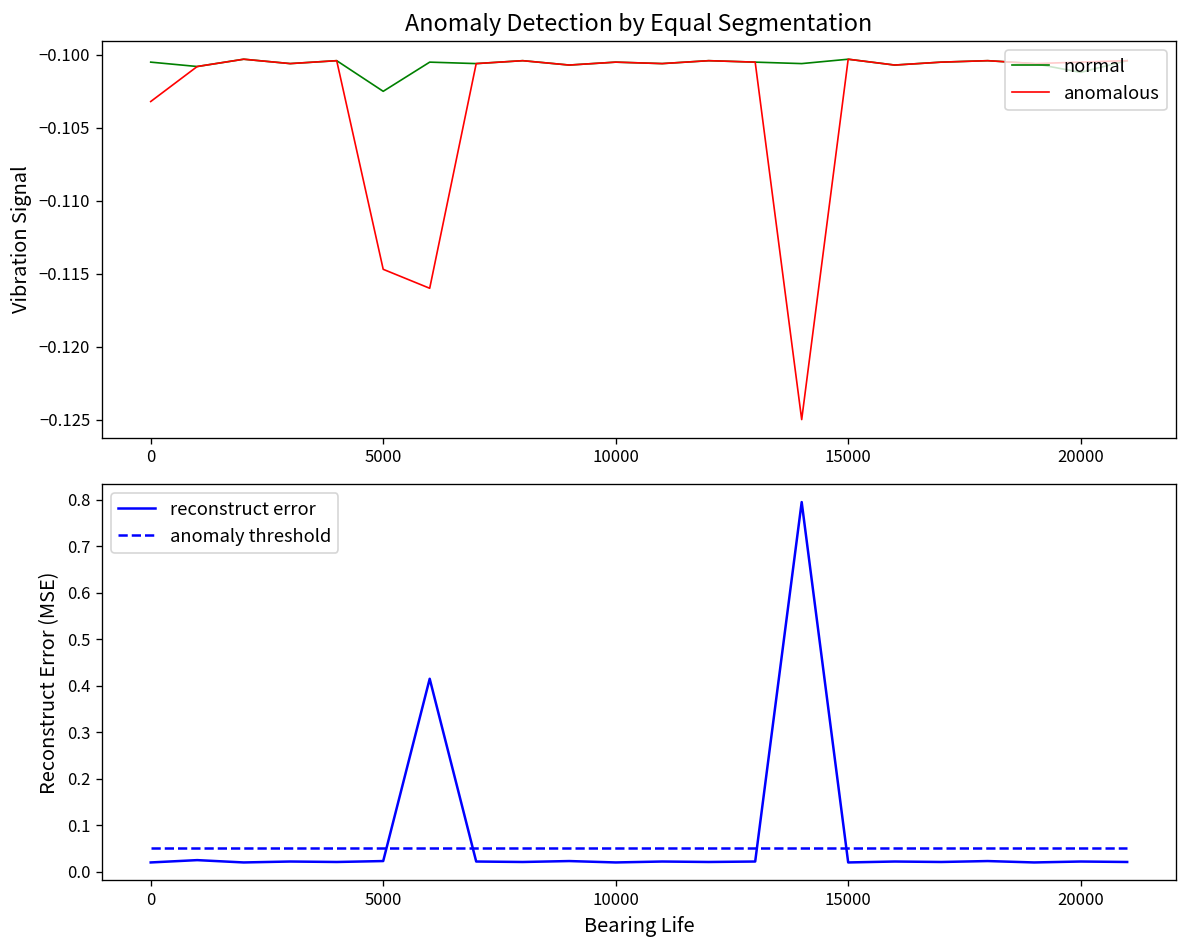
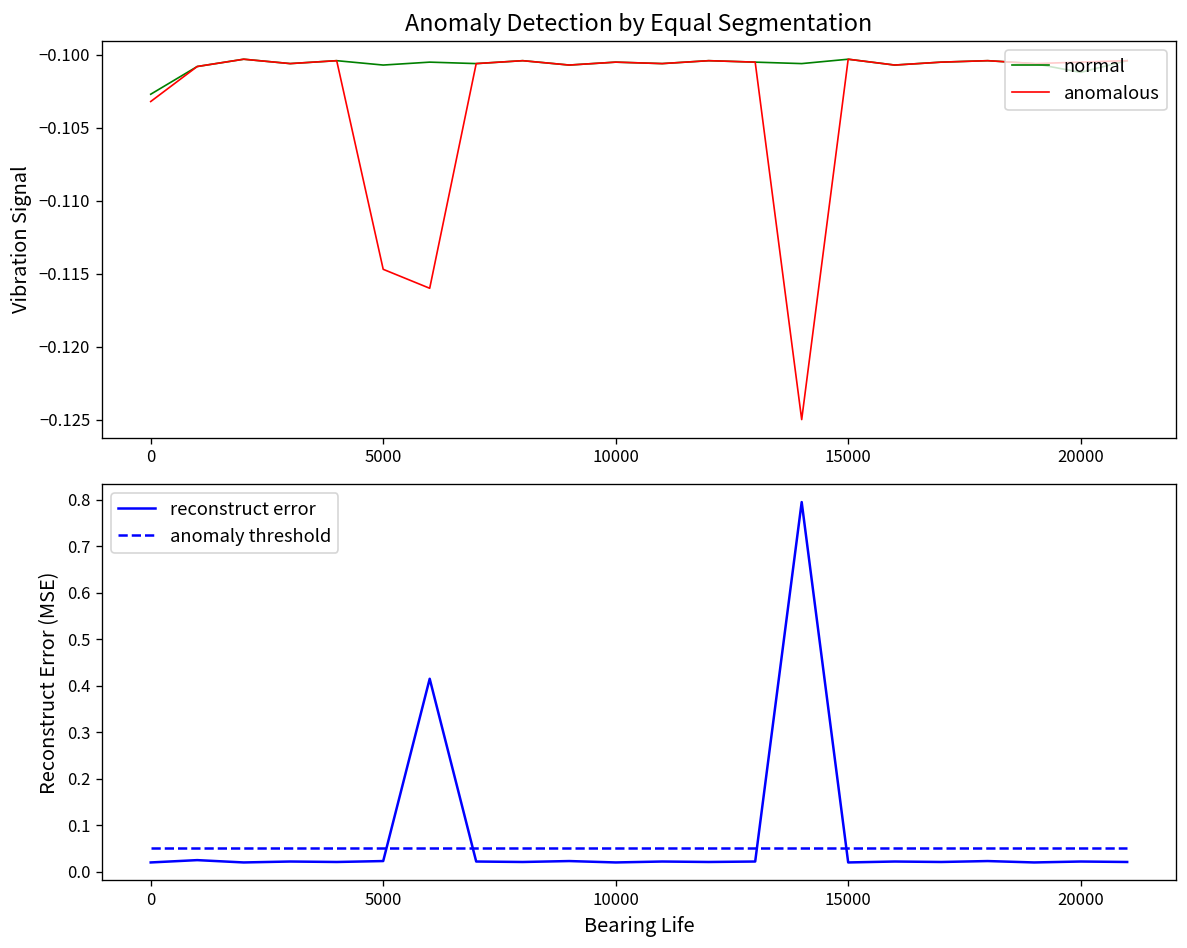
  {
    "Anomaly Detection by Equal Segmentation": {
      "normal": {
-       "0": -0.1005,
-       "5000": -0.1025
+       "0": -0.1027,
+       "5000": -0.1007
      },
      "anomalous": {
        "0": -0.1032,
        "5000": -0.1147
      }
    }
  }
